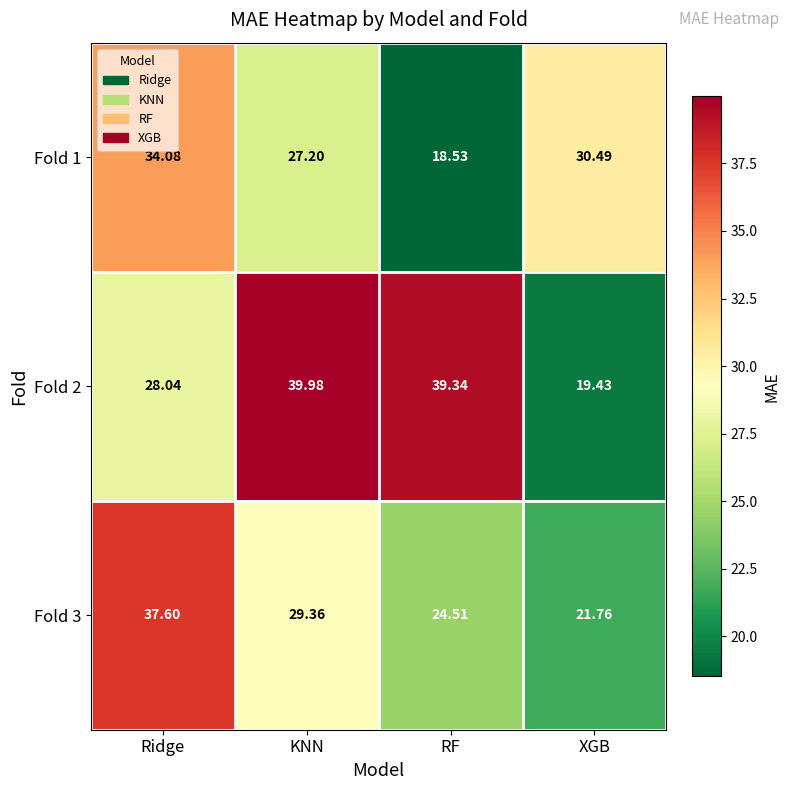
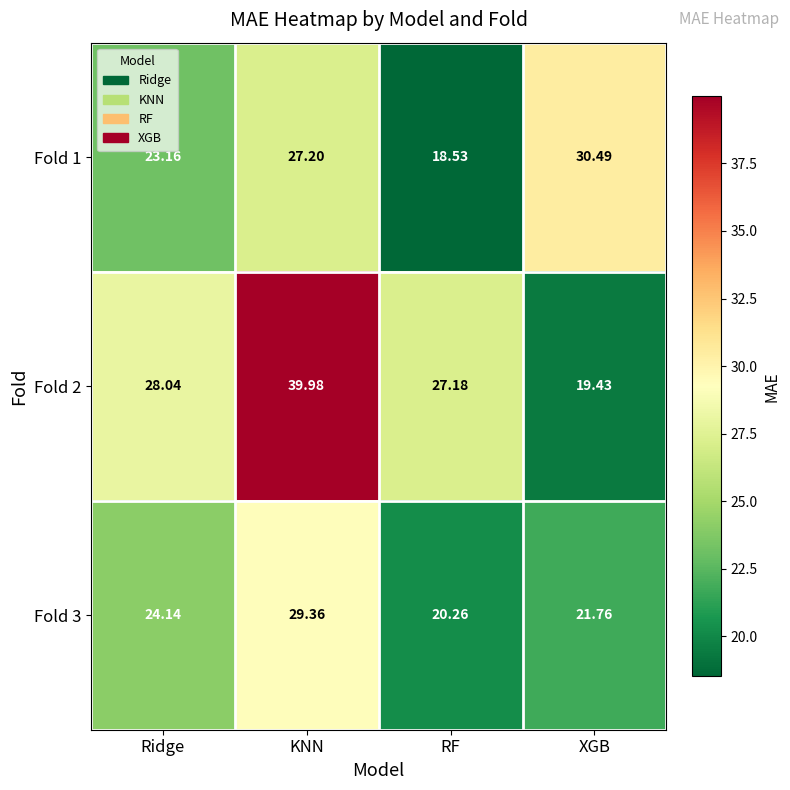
  {
    "Fold 1": {
-     "Ridge": 34.08,
+     "Ridge": 23.16,
      "KNN": 27.20,
      "RF": 18.53,
      "XGB": 30.49
    },
    "Fold 2": {
      "Ridge": 28.04,
      "KNN": 39.98,
-     "RF": 39.34,
+     "RF": 27.18,
      "XGB": 19.43
    },
    "Fold 3": {
-     "Ridge": 37.60,
+     "Ridge": 24.14,
      "KNN": 29.36,
-     "RF": 24.51,
+     "RF": 20.26,
      "XGB": 21.76
    }
  }
